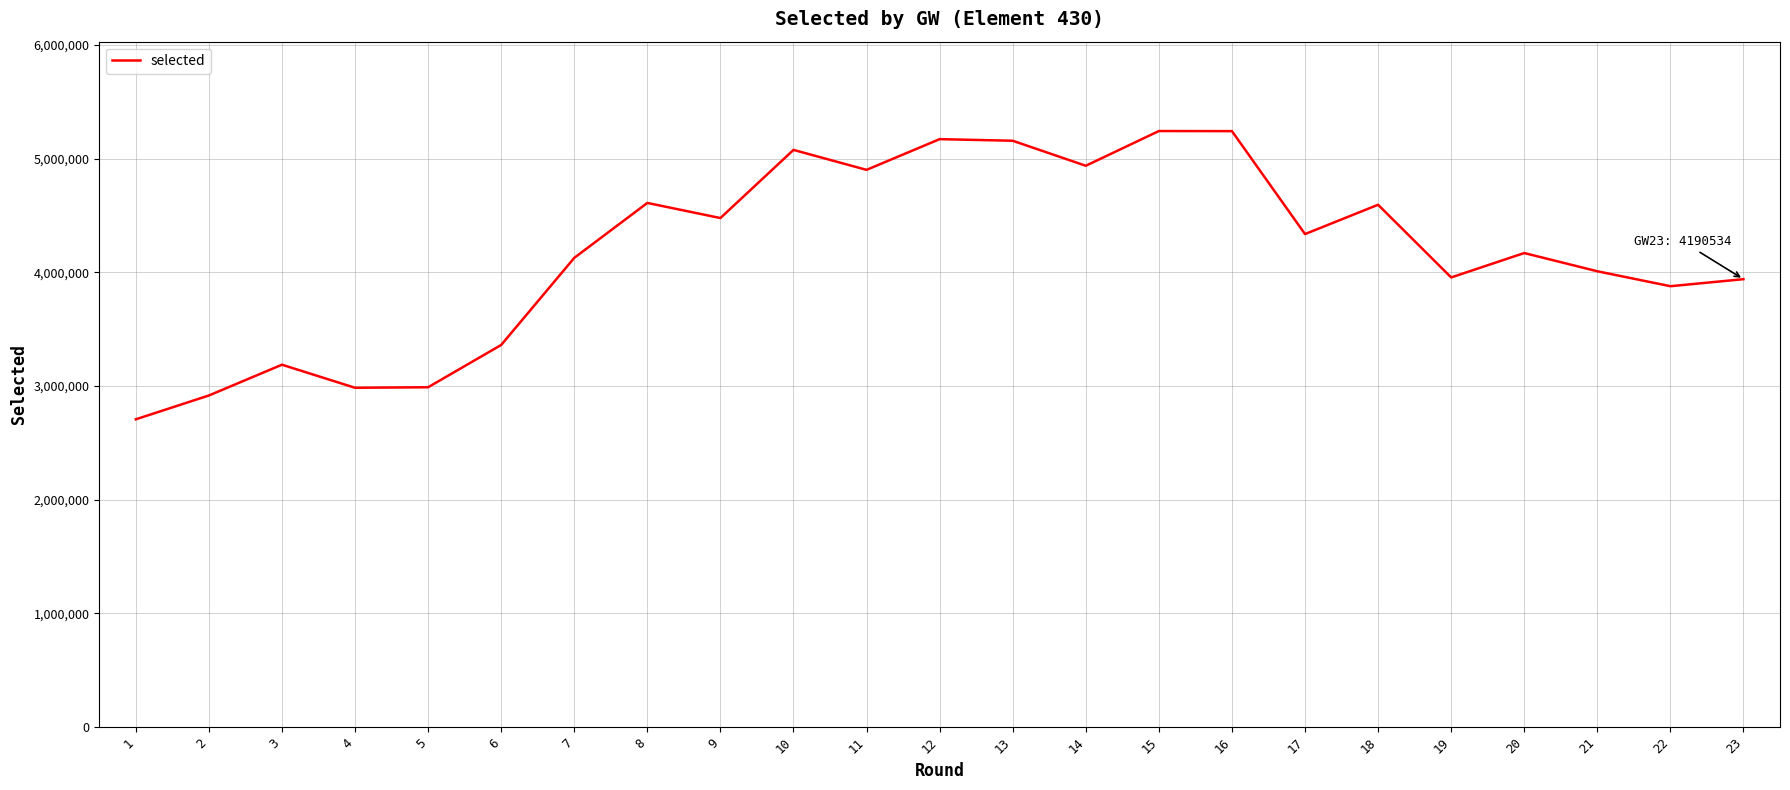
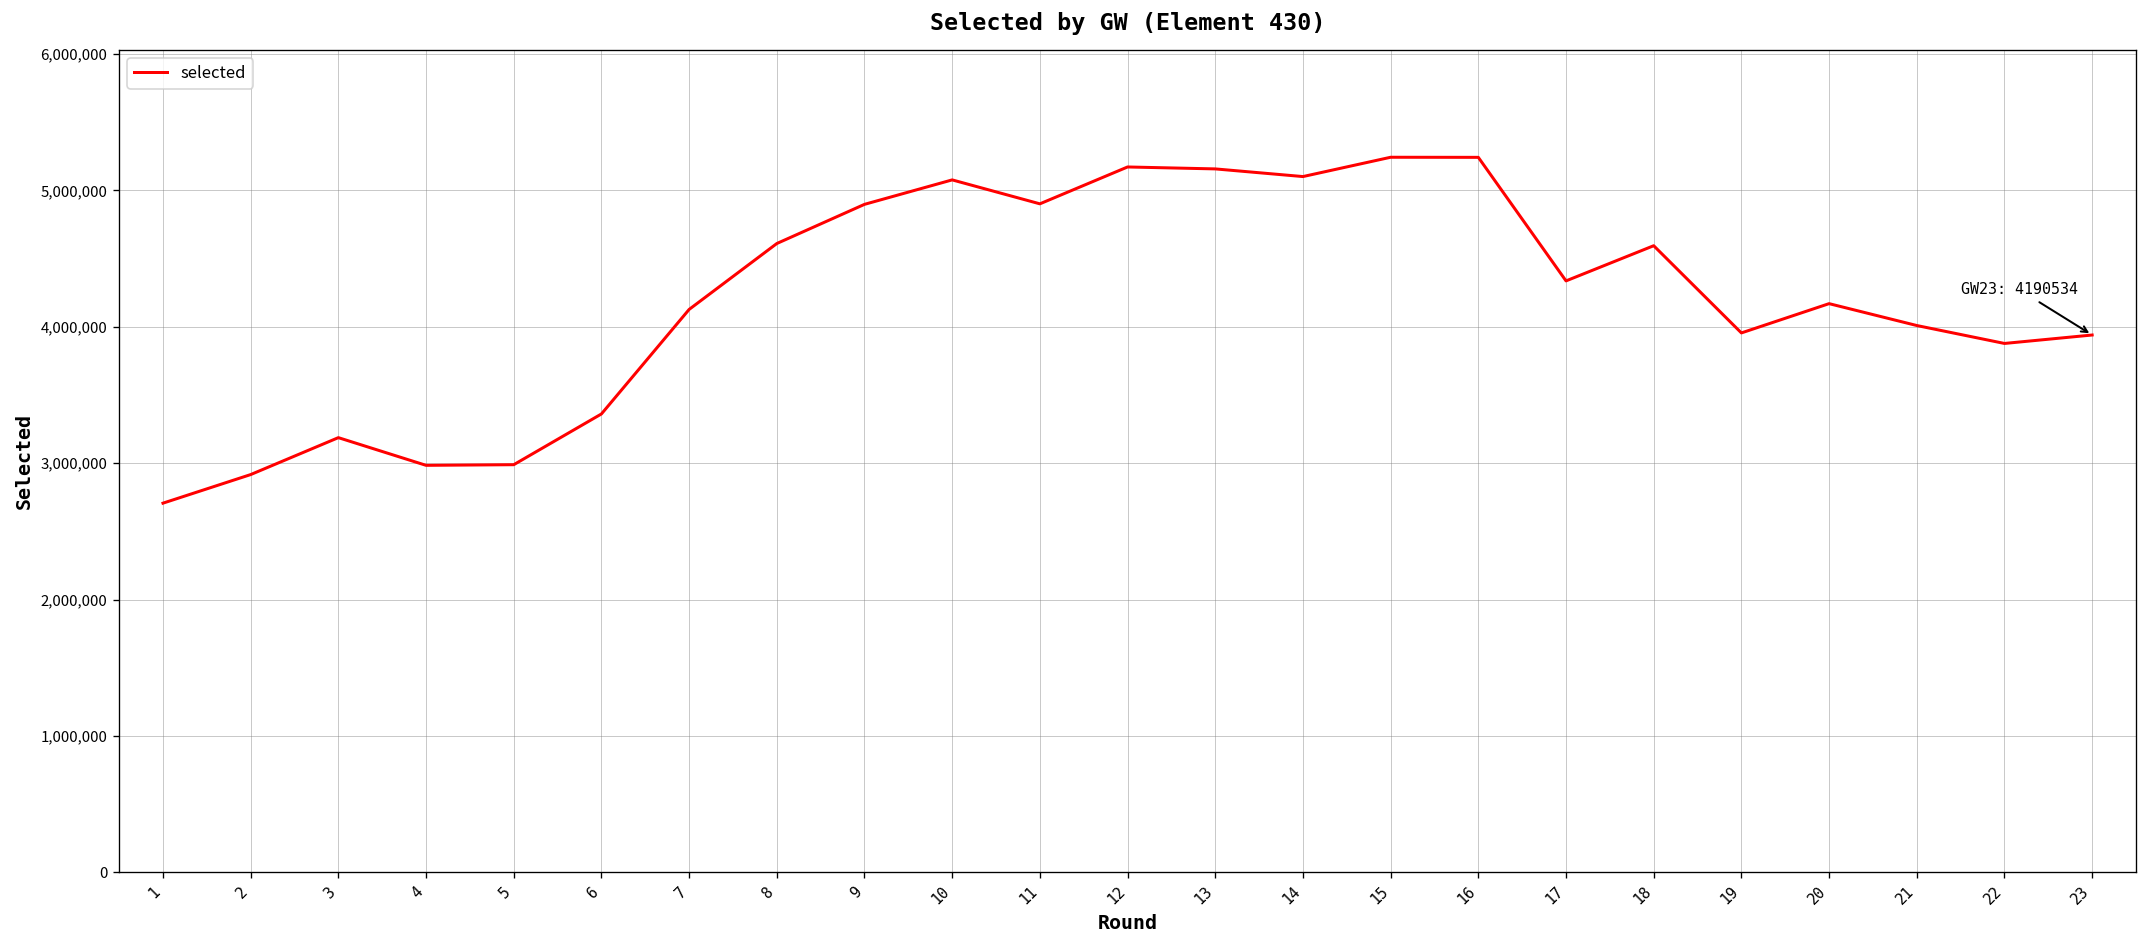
  {
    "1": "2,710,000",
    "2": "2,920,000",
    "3": "3,190,000",
    "4": "2,980,000",
    "5": "2,990,000",
    "6": "3,360,000",
    "7": "4,130,000",
    "8": "4,610,000",
-   "9": "4,480,000",
+   "9": "4,900,000",
    "10": "5,080,000",
    "11": "4,900,000",
    "12": "5,170,000",
    "13": "5,160,000",
-   "14": "4,940,000",
+   "14": "5,100,000",
    "15": "5,240,000",
    "16": "5,240,000",
    "17": "4,340,000",
    "18": "4,600,000",
    "19": "3,960,000",
    "20": "4,170,000",
    "21": "4,010,000",
    "22": "3,880,000"
  }
